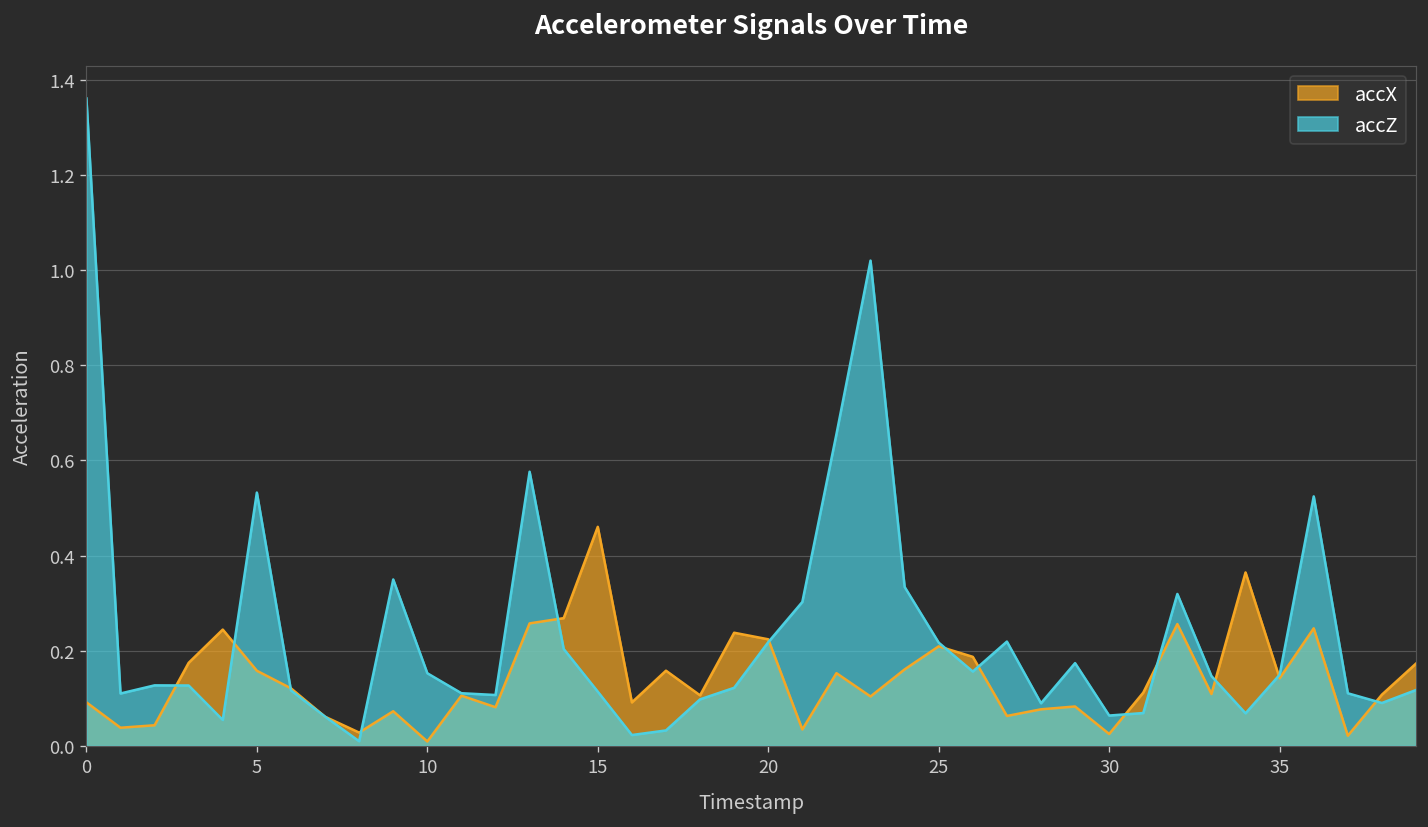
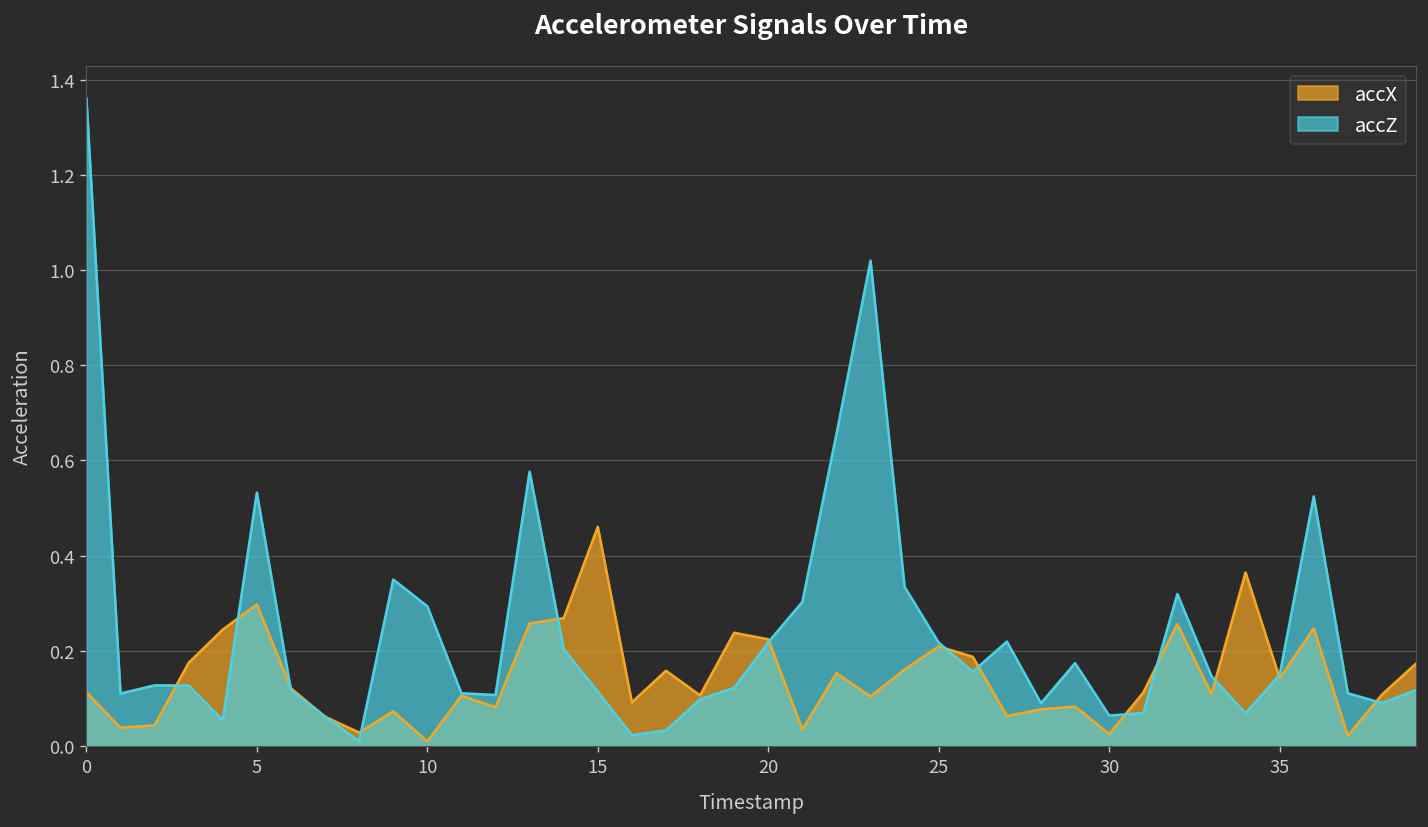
  {
    "accX": {
-     "0": 0.09,
-     "5": 0.16,
+     "0": 0.11,
+     "5": 0.30,
      "10": 0.01,
      "15": 0.46,
      "25": 0.21,
      "30": 0.02,
      "35": 0.14
    },
    "accZ": {
      "0": 1.36,
      "5": 0.53,
-     "10": 0.15,
+     "10": 0.29,
      "15": 0.11,
      "25": 0.22,
      "30": 0.06,
      "35": 0.15
    }
  }
